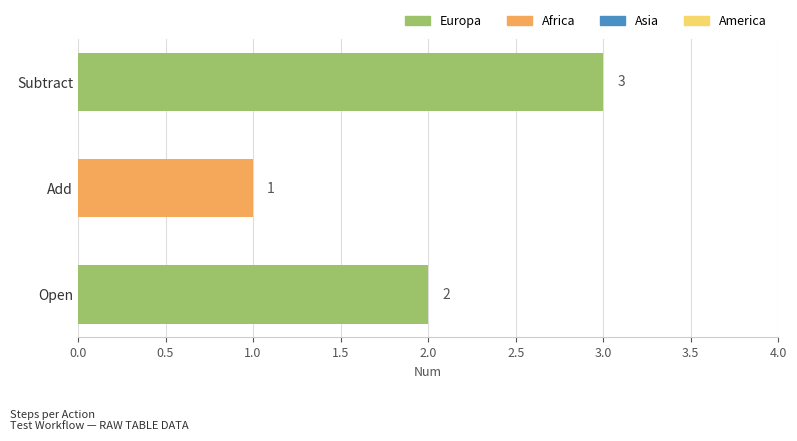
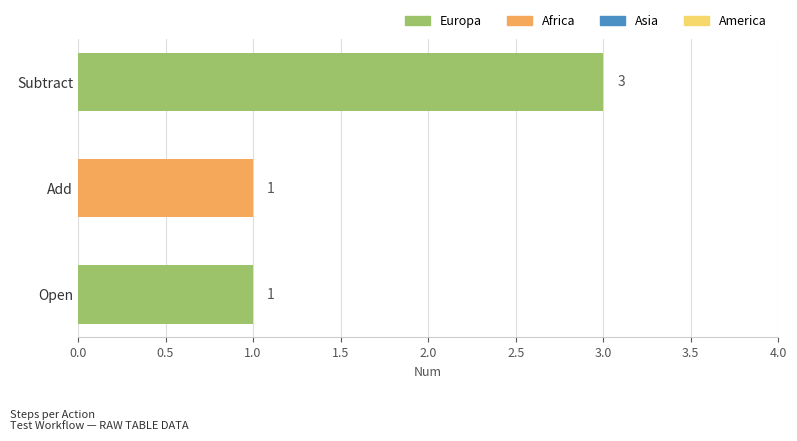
  {
    "Subtract": 3,
    "Add": 1,
-   "Open": 2
+   "Open": 1
  }
